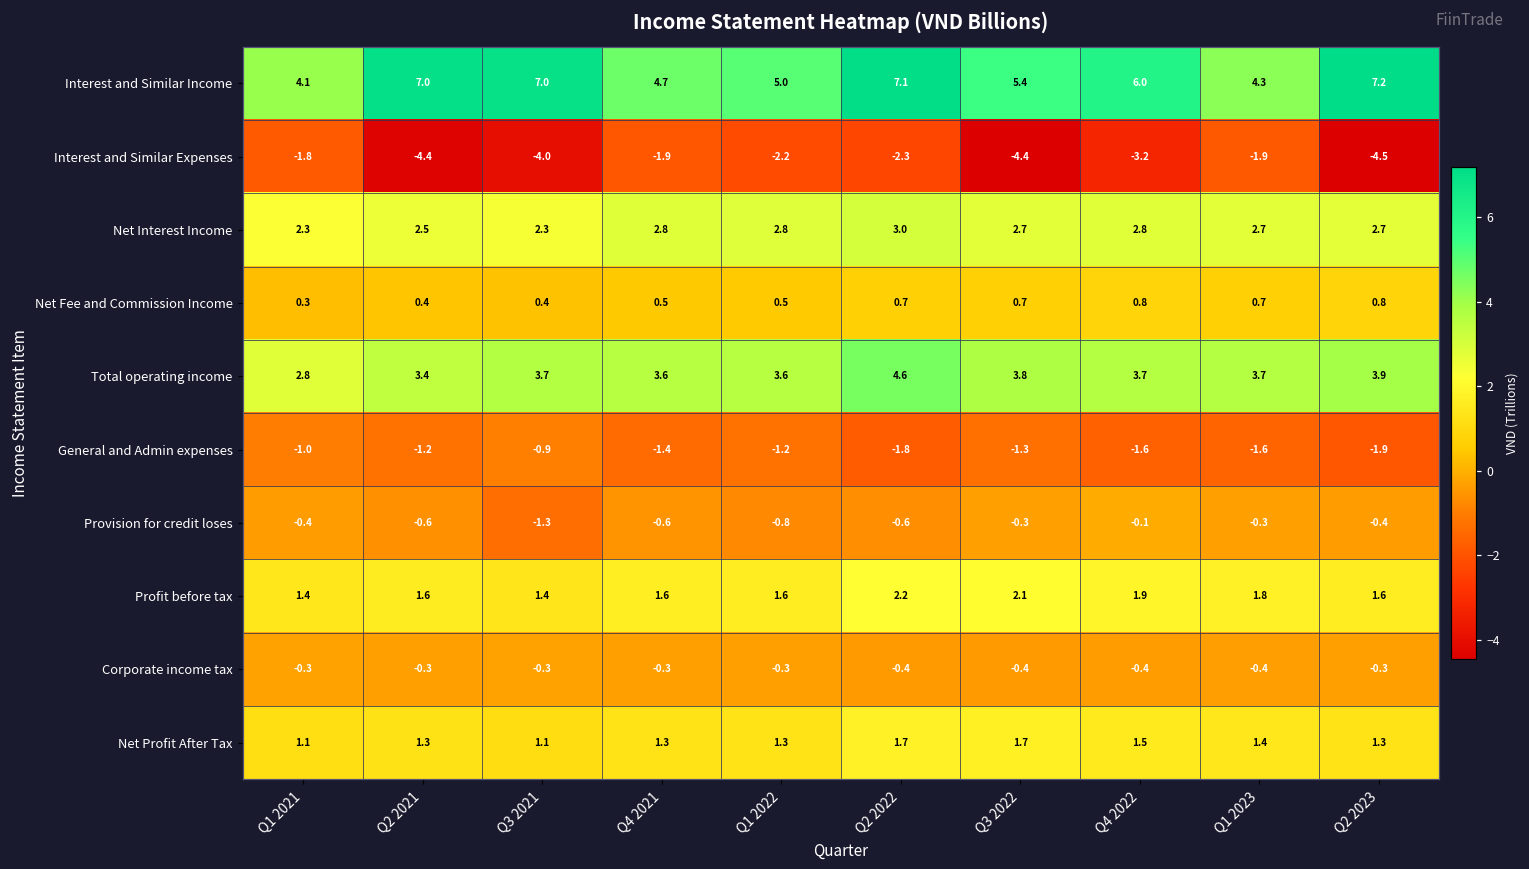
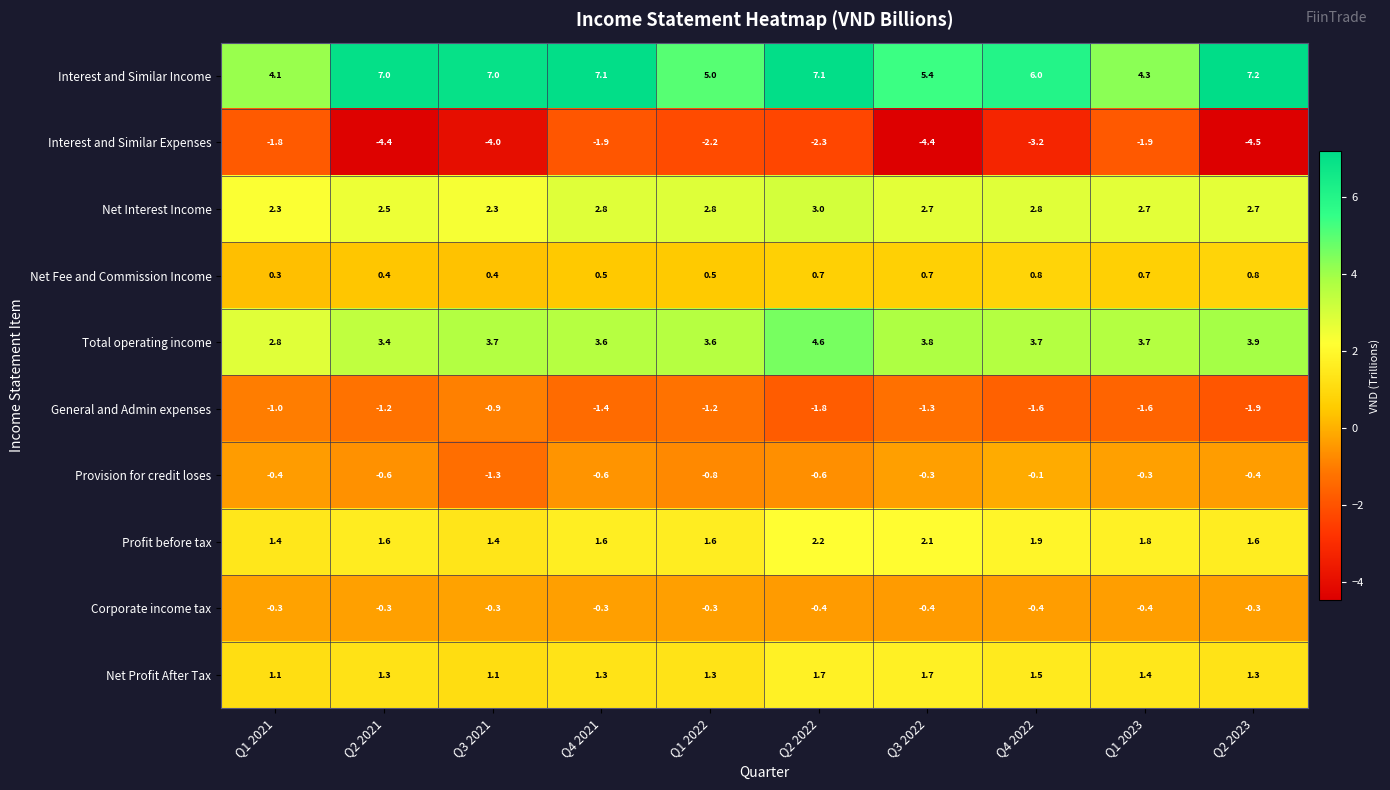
  {
    "Interest and Similar Income": {
      "Q1 2021": 4.1,
      "Q2 2021": 7.0,
      "Q3 2021": 7.0,
-     "Q4 2021": 4.7,
+     "Q4 2021": 7.1,
      "Q1 2022": 5.0,
      "Q2 2022": 7.1,
      "Q3 2022": 5.4,
      "Q4 2022": 6.0,
      "Q1 2023": 4.3,
      "Q2 2023": 7.2
    },
    "Interest and Similar Expenses": {
      "Q1 2021": -1.8,
      "Q2 2021": -4.4,
      "Q3 2021": -4.0,
      "Q4 2021": -1.9,
      "Q1 2022": -2.2,
      "Q2 2022": -2.3,
      "Q3 2022": -4.4,
      "Q4 2022": -3.2,
      "Q1 2023": -1.9,
      "Q2 2023": -4.5
    },
    "Net Interest Income": {
      "Q1 2021": 2.3,
      "Q2 2021": 2.5,
      "Q3 2021": 2.3,
      "Q4 2021": 2.8,
      "Q1 2022": 2.8,
      "Q2 2022": 3.0,
      "Q3 2022": 2.7,
      "Q4 2022": 2.8,
      "Q1 2023": 2.7,
      "Q2 2023": 2.7
    },
    "Net Fee and Commission Income": {
      "Q1 2021": 0.3,
      "Q2 2021": 0.4,
      "Q3 2021": 0.4,
      "Q4 2021": 0.5,
      "Q1 2022": 0.5,
      "Q2 2022": 0.7,
      "Q3 2022": 0.7,
      "Q4 2022": 0.8,
      "Q1 2023": 0.7,
      "Q2 2023": 0.8
    },
    "Total operating income": {
      "Q1 2021": 2.8,
      "Q2 2021": 3.4,
      "Q3 2021": 3.7,
      "Q4 2021": 3.6,
      "Q1 2022": 3.6,
      "Q2 2022": 4.6,
      "Q3 2022": 3.8,
      "Q4 2022": 3.7,
      "Q1 2023": 3.7,
      "Q2 2023": 3.9
    },
    "General and Admin expenses": {
      "Q1 2021": -1.0,
      "Q2 2021": -1.2,
      "Q3 2021": -0.9,
      "Q4 2021": -1.4,
      "Q1 2022": -1.2,
      "Q2 2022": -1.8,
      "Q3 2022": -1.3,
      "Q4 2022": -1.6,
      "Q1 2023": -1.6,
      "Q2 2023": -1.9
    },
    "Provision for credit loses": {
      "Q1 2021": -0.4,
      "Q2 2021": -0.6,
      "Q3 2021": -1.3,
      "Q4 2021": -0.6,
      "Q1 2022": -0.8,
      "Q2 2022": -0.6,
      "Q3 2022": -0.3,
      "Q4 2022": -0.1,
      "Q1 2023": -0.3,
      "Q2 2023": -0.4
    },
    "Profit before tax": {
      "Q1 2021": 1.4,
      "Q2 2021": 1.6,
      "Q3 2021": 1.4,
      "Q4 2021": 1.6,
      "Q1 2022": 1.6,
      "Q2 2022": 2.2,
      "Q3 2022": 2.1,
      "Q4 2022": 1.9,
      "Q1 2023": 1.8,
      "Q2 2023": 1.6
    },
    "Corporate income tax": {
      "Q1 2021": -0.3,
      "Q2 2021": -0.3,
      "Q3 2021": -0.3,
      "Q4 2021": -0.3,
      "Q1 2022": -0.3,
      "Q2 2022": -0.4,
      "Q3 2022": -0.4,
      "Q4 2022": -0.4,
      "Q1 2023": -0.4,
      "Q2 2023": -0.3
    },
    "Net Profit After Tax": {
      "Q1 2021": 1.1,
      "Q2 2021": 1.3,
      "Q3 2021": 1.1,
      "Q4 2021": 1.3,
      "Q1 2022": 1.3,
      "Q2 2022": 1.7,
      "Q3 2022": 1.7,
      "Q4 2022": 1.5,
      "Q1 2023": 1.4,
      "Q2 2023": 1.3
    }
  }
